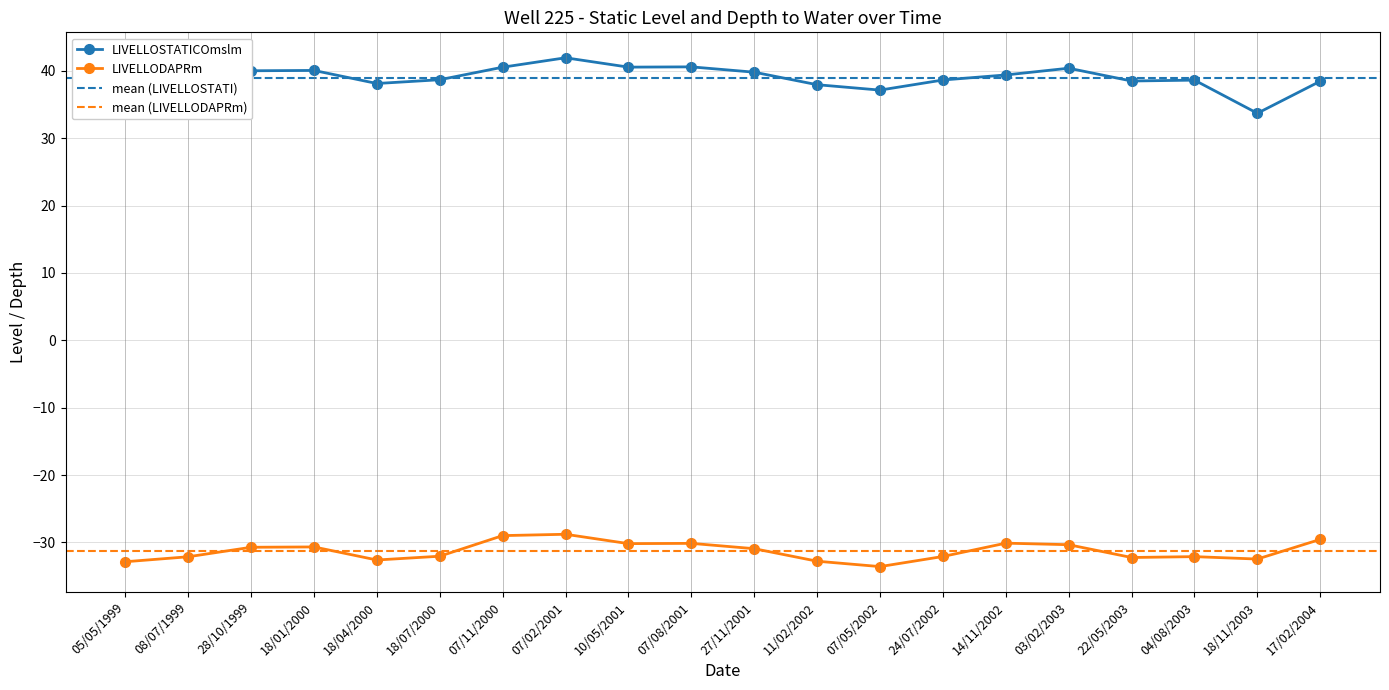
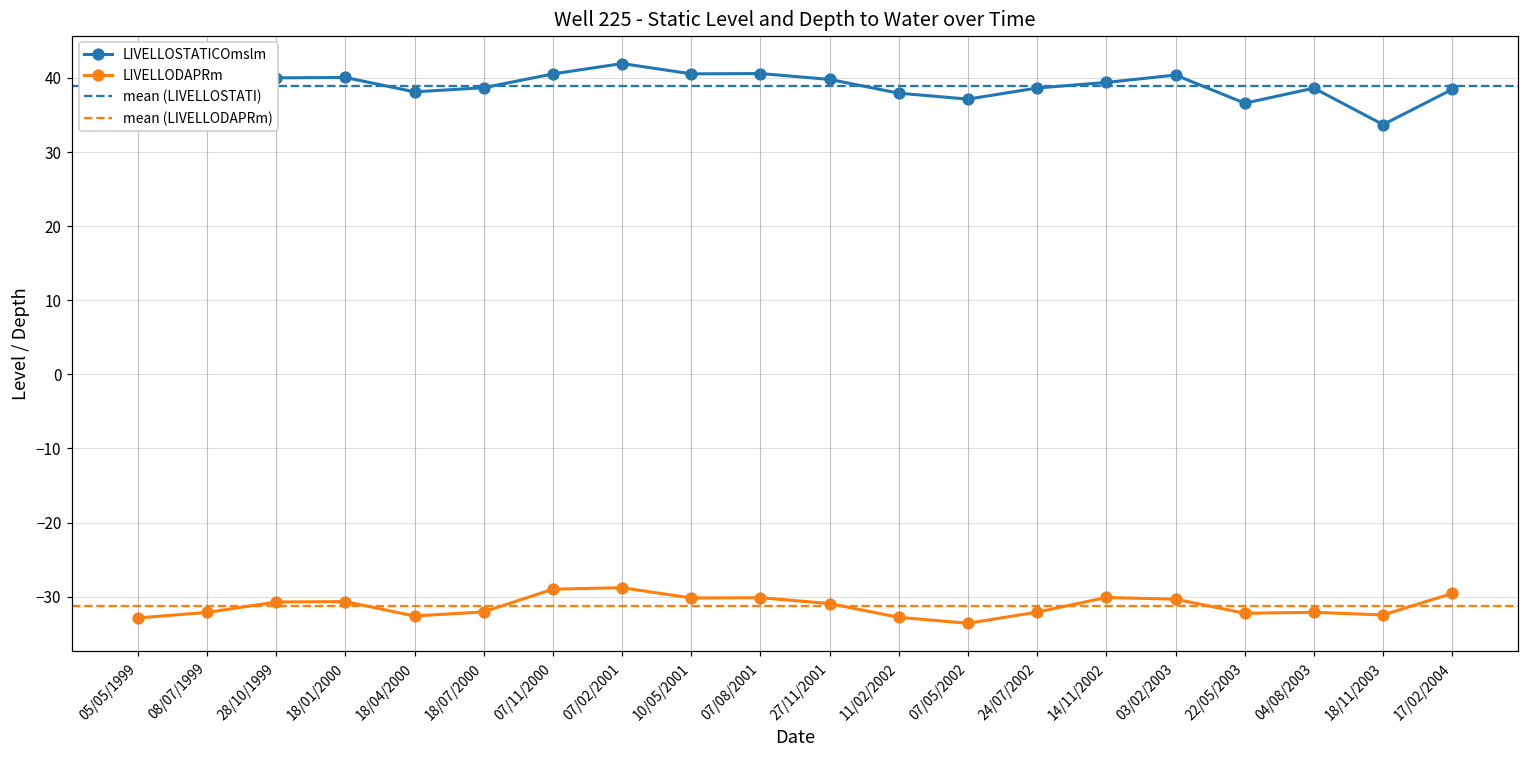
  {
    "LIVELLOSTATICOmslm": {
      "18/01/2000": 40,
      "18/04/2000": 38,
      "18/07/2000": 39,
      "07/11/2000": 41,
      "07/02/2001": 42,
      "10/05/2001": 41,
      "07/08/2001": 41,
      "27/11/2001": 40,
      "11/02/2002": 38,
      "07/05/2002": 37,
      "24/07/2002": 39,
      "14/11/2002": 39,
      "03/02/2003": 40,
-     "22/05/2003": 39,
+     "22/05/2003": 37,
      "04/08/2003": 39,
      "18/11/2003": 34,
      "17/02/2004": 38
    },
    "LIVELLODAPRm": {
      "05/05/1999": -33,
      "08/07/1999": -32,
      "28/10/1999": -31,
      "18/01/2000": -31,
      "18/04/2000": -33,
      "18/07/2000": -32,
      "07/11/2000": -29,
      "07/02/2001": -29,
      "10/05/2001": -30,
      "07/08/2001": -30,
      "27/11/2001": -31,
      "11/02/2002": -33,
      "07/05/2002": -34,
      "24/07/2002": -32,
      "14/11/2002": -30,
      "03/02/2003": -30,
      "22/05/2003": -32,
      "04/08/2003": -32,
      "18/11/2003": -32,
      "17/02/2004": -30
    }
  }
